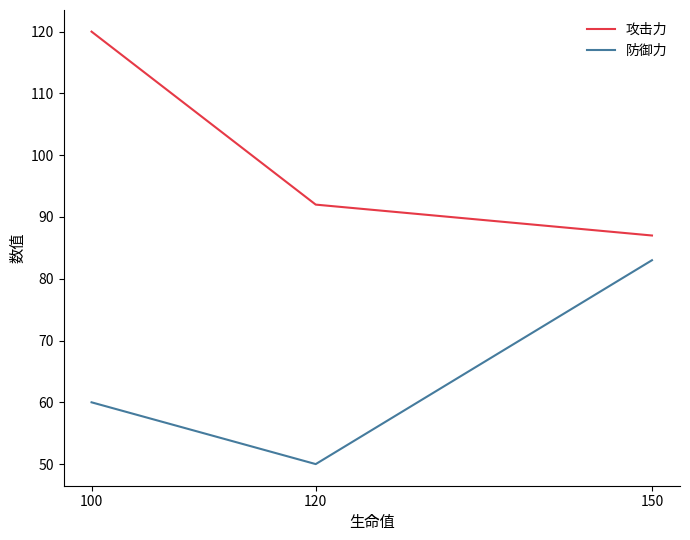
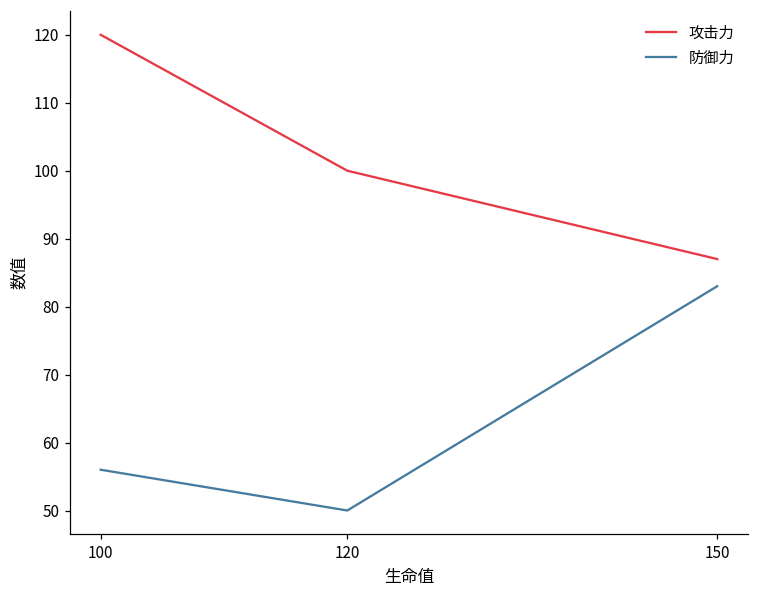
  {
    "攻击力": {
      "100": 120,
-     "120": 92,
+     "120": 100,
      "150": 87
    },
    "防御力": {
-     "100": 60,
+     "100": 56,
      "120": 50,
      "150": 83
    }
  }
